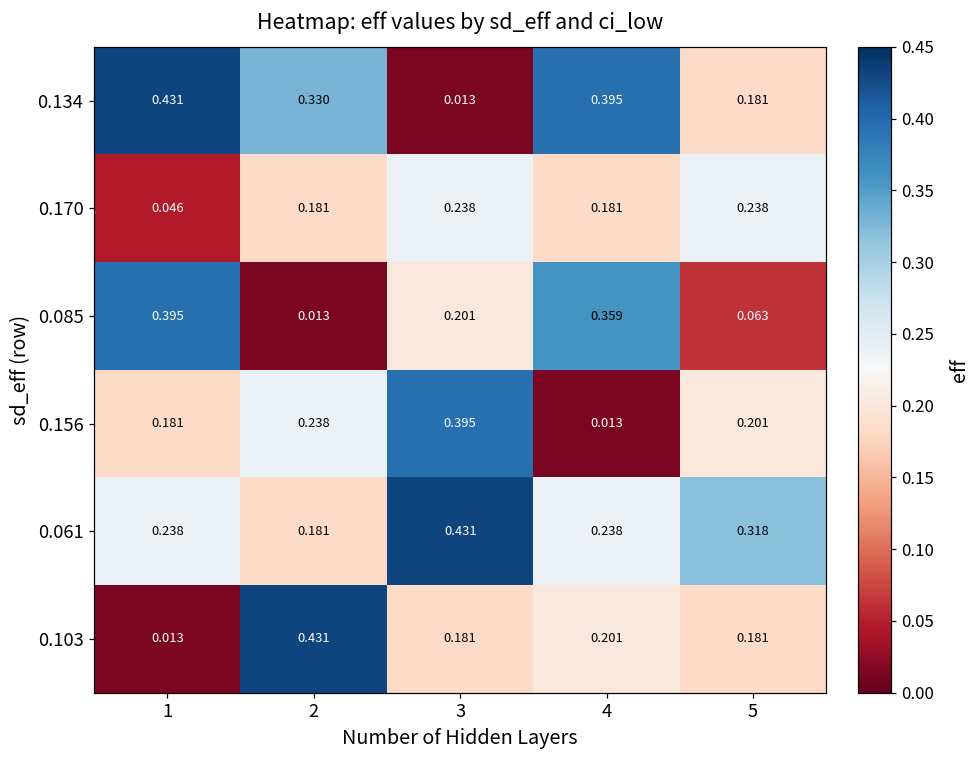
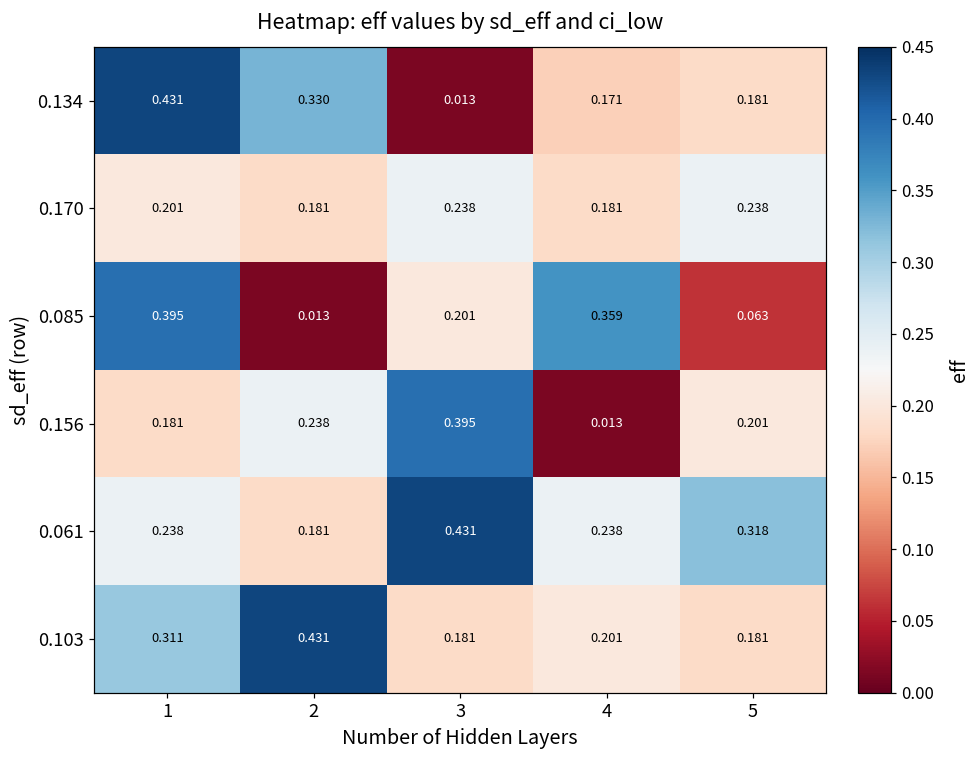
  {
    "0.134": {
      "1": 0.431,
      "2": 0.330,
      "3": 0.013,
-     "4": 0.395,
+     "4": 0.171,
      "5": 0.181
    },
    "0.170": {
-     "1": 0.046,
+     "1": 0.201,
      "2": 0.181,
      "3": 0.238,
      "4": 0.181,
      "5": 0.238
    },
    "0.085": {
      "1": 0.395,
      "2": 0.013,
      "3": 0.201,
      "4": 0.359,
      "5": 0.063
    },
    "0.156": {
      "1": 0.181,
      "2": 0.238,
      "3": 0.395,
      "4": 0.013,
      "5": 0.201
    },
    "0.061": {
      "1": 0.238,
      "2": 0.181,
      "3": 0.431,
      "4": 0.238,
      "5": 0.318
    },
    "0.103": {
-     "1": 0.013,
+     "1": 0.311,
      "2": 0.431,
      "3": 0.181,
      "4": 0.201,
      "5": 0.181
    }
  }
